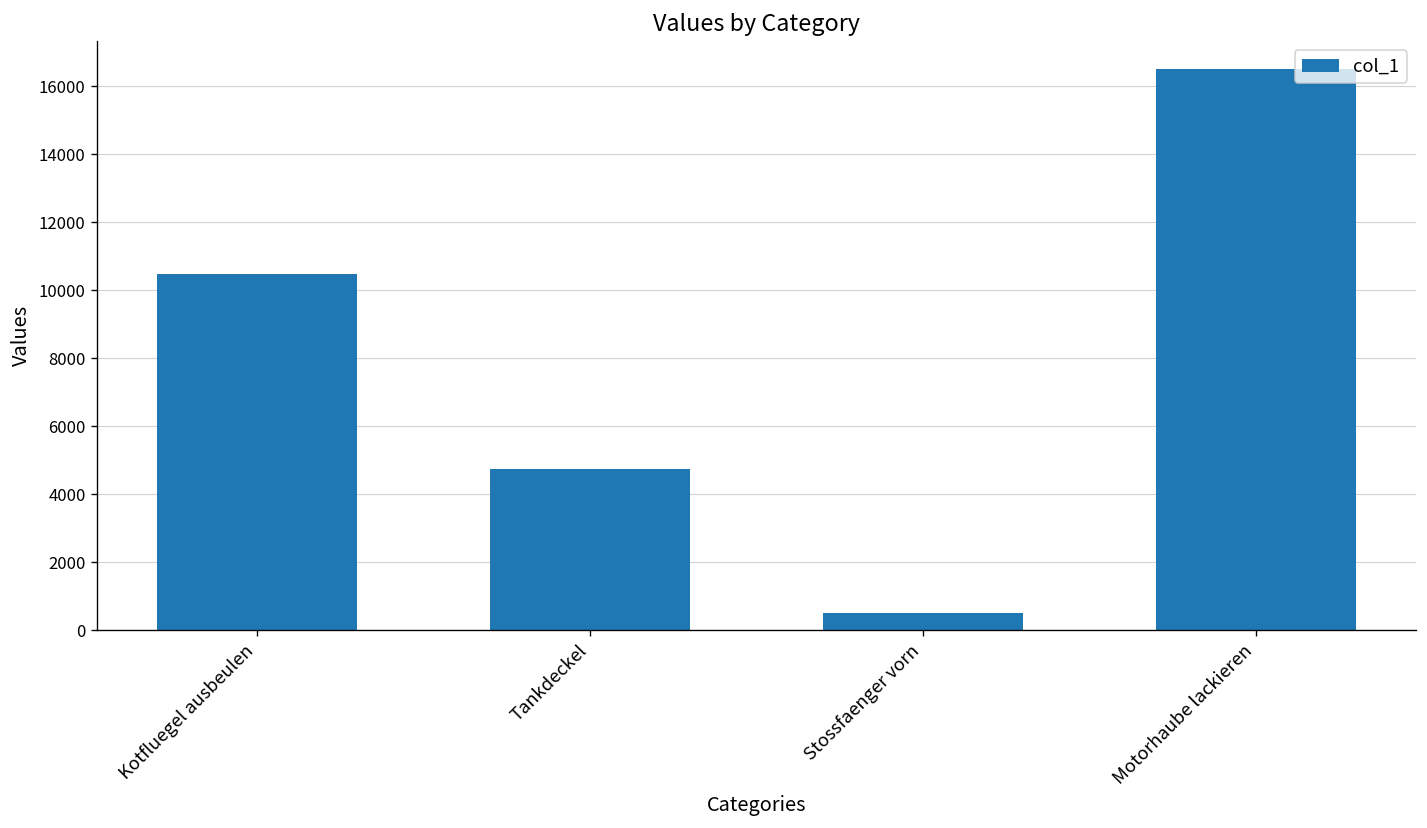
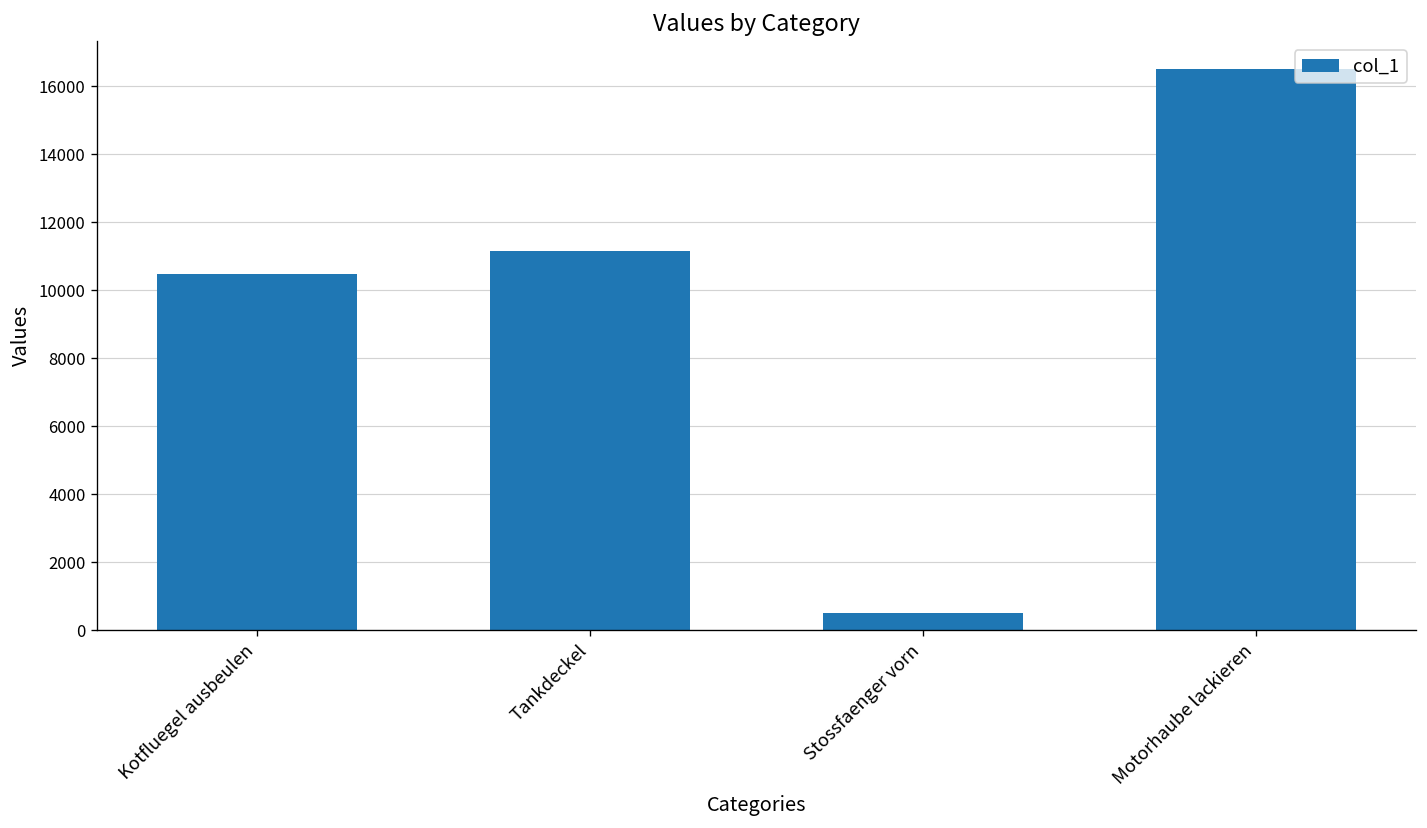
  {
    "Kotfluegel ausbeulen": 10500,
-   "Tankdeckel": 4800,
+   "Tankdeckel": 11200,
    "Stossfaenger vorn": 500,
    "Motorhaube lackieren": 16500
  }
